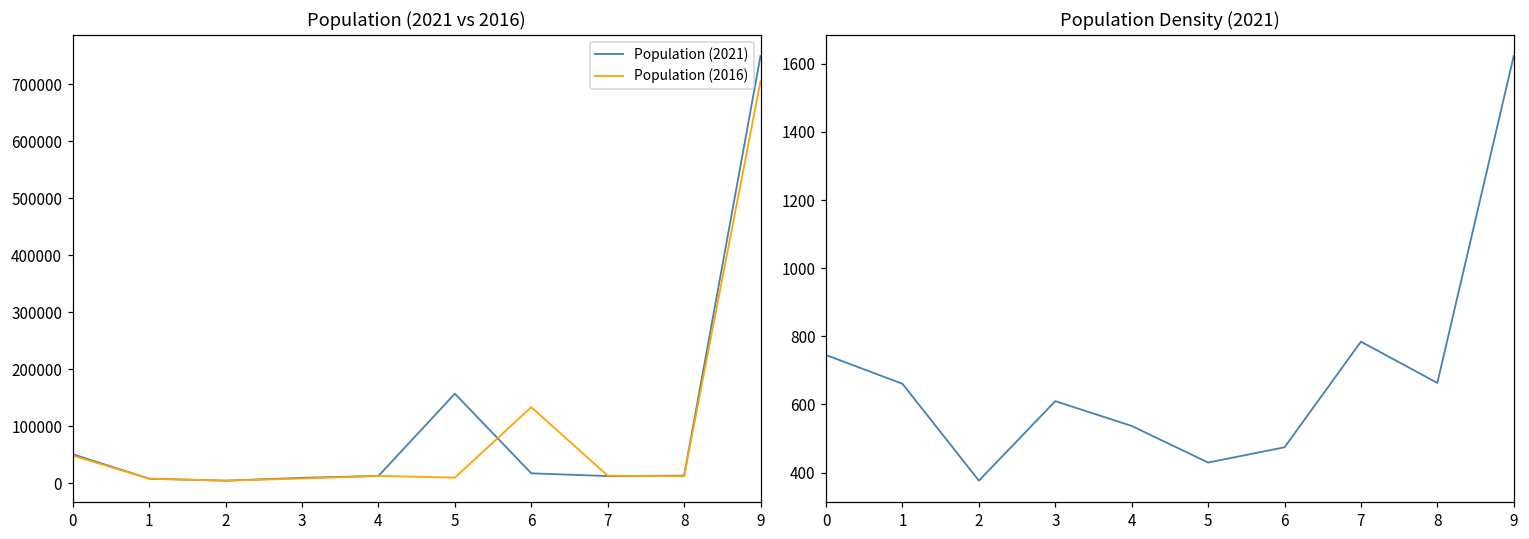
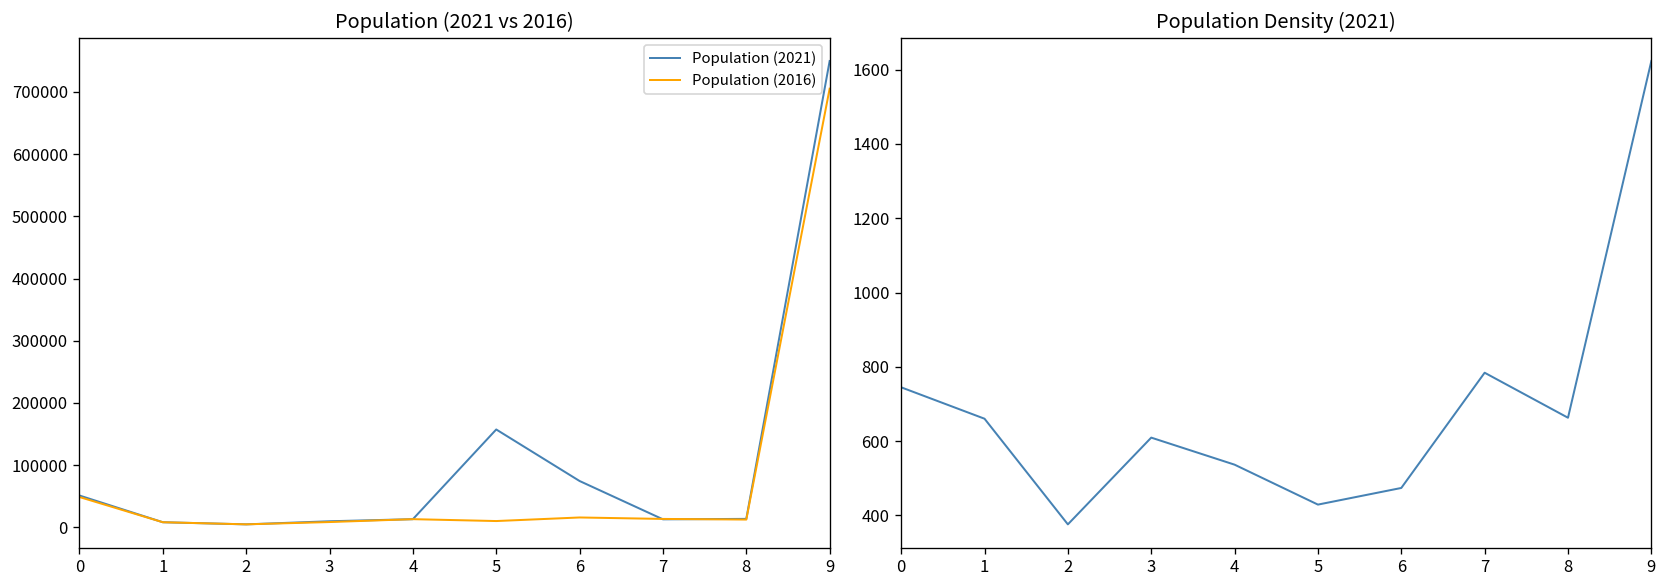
  {
    "Population (2021 vs 2016)": {
      "Population (2021)": {
        "5": 160000,
-       "6": 20000,
+       "6": 70000,
        "9": 750000
      },
      "Population (2016)": {
        "5": 10000,
-       "6": 130000,
+       "6": 20000,
        "9": 710000
      }
    },
    "Population Density (2021)": {
      "0": 750,
      "1": 660,
      "2": 380,
      "3": 610,
      "4": 540,
      "5": 430,
      "6": 470,
      "7": 780,
      "8": 660,
      "9": 1620
    }
  }
